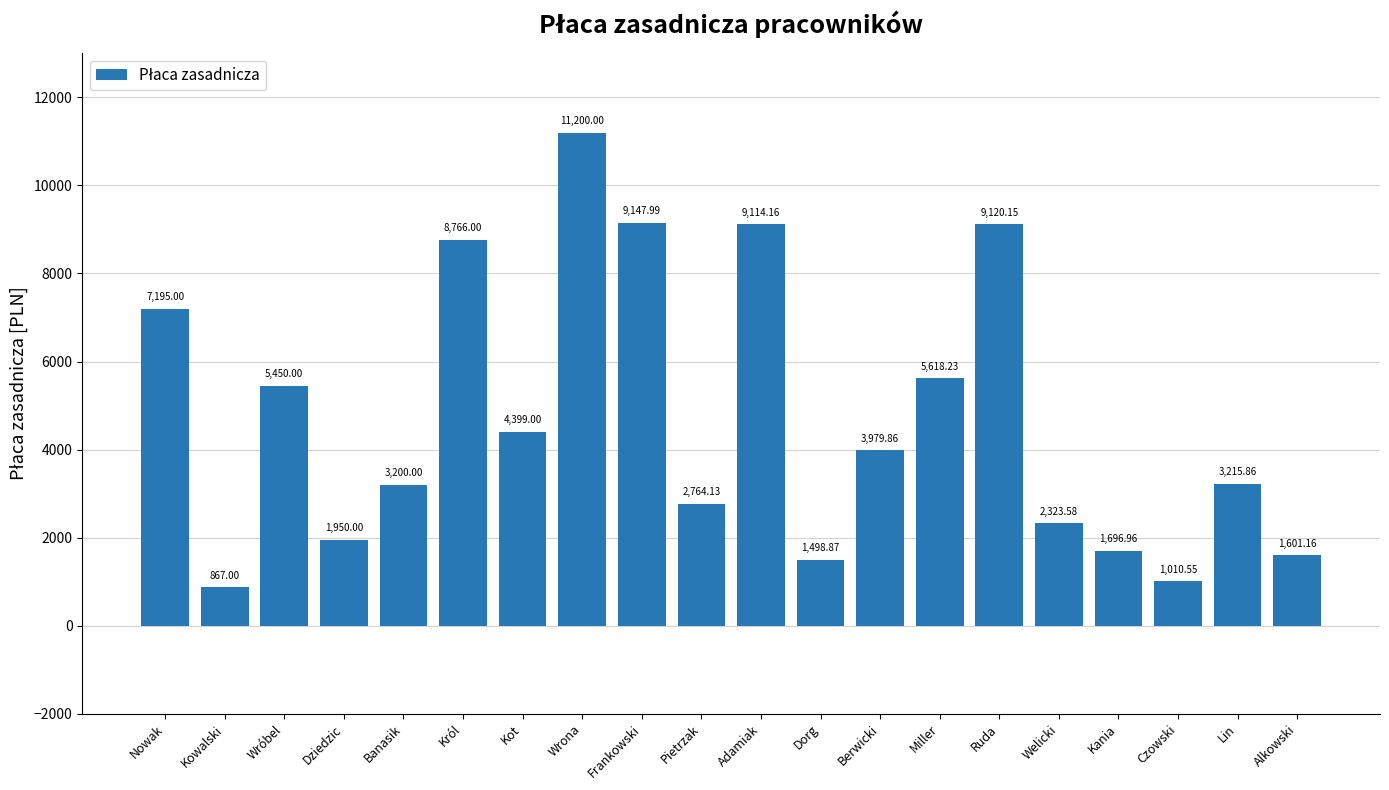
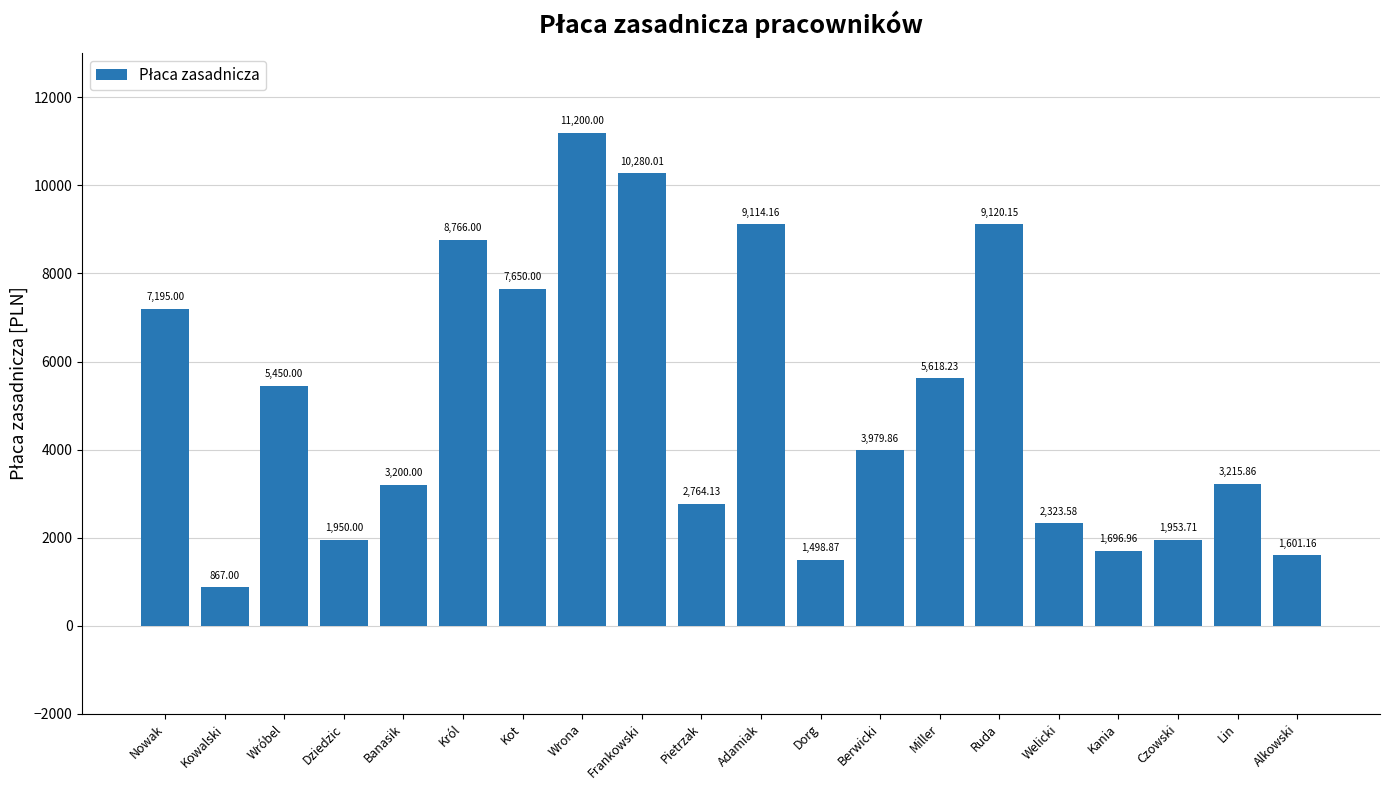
  {
    "Nowak": "7,195.00",
    "Kowalski": "867.00",
    "Wróbel": "5,450.00",
    "Dziedzic": "1,950.00",
    "Banasik": "3,200.00",
    "Król": "8,766.00",
-   "Kot": "4,399.00",
+   "Kot": "7,650.00",
    "Wrona": "11,200.00",
-   "Frankowski": "9,147.99",
+   "Frankowski": "10,280.01",
    "Pietrzak": "2,764.13",
    "Adamiak": "9,114.16",
    "Dorg": "1,498.87",
    "Berwicki": "3,979.86",
    "Miller": "5,618.23",
    "Ruda": "9,120.15",
    "Welicki": "2,323.58",
    "Kania": "1,696.96",
-   "Czowski": "1,010.55",
+   "Czowski": "1,953.71",
    "Lin": "3,215.86",
    "Alkowski": "1,601.16"
  }
